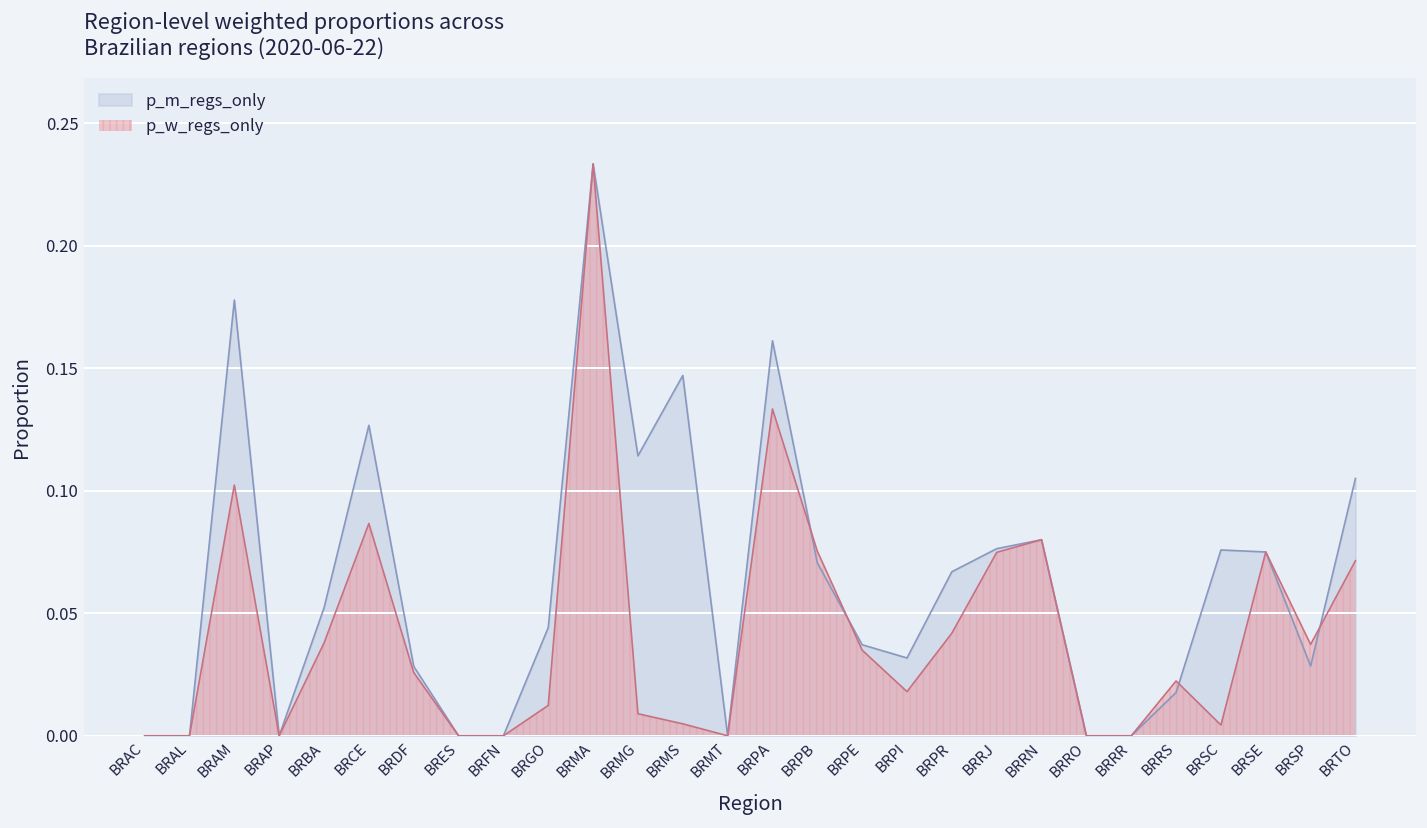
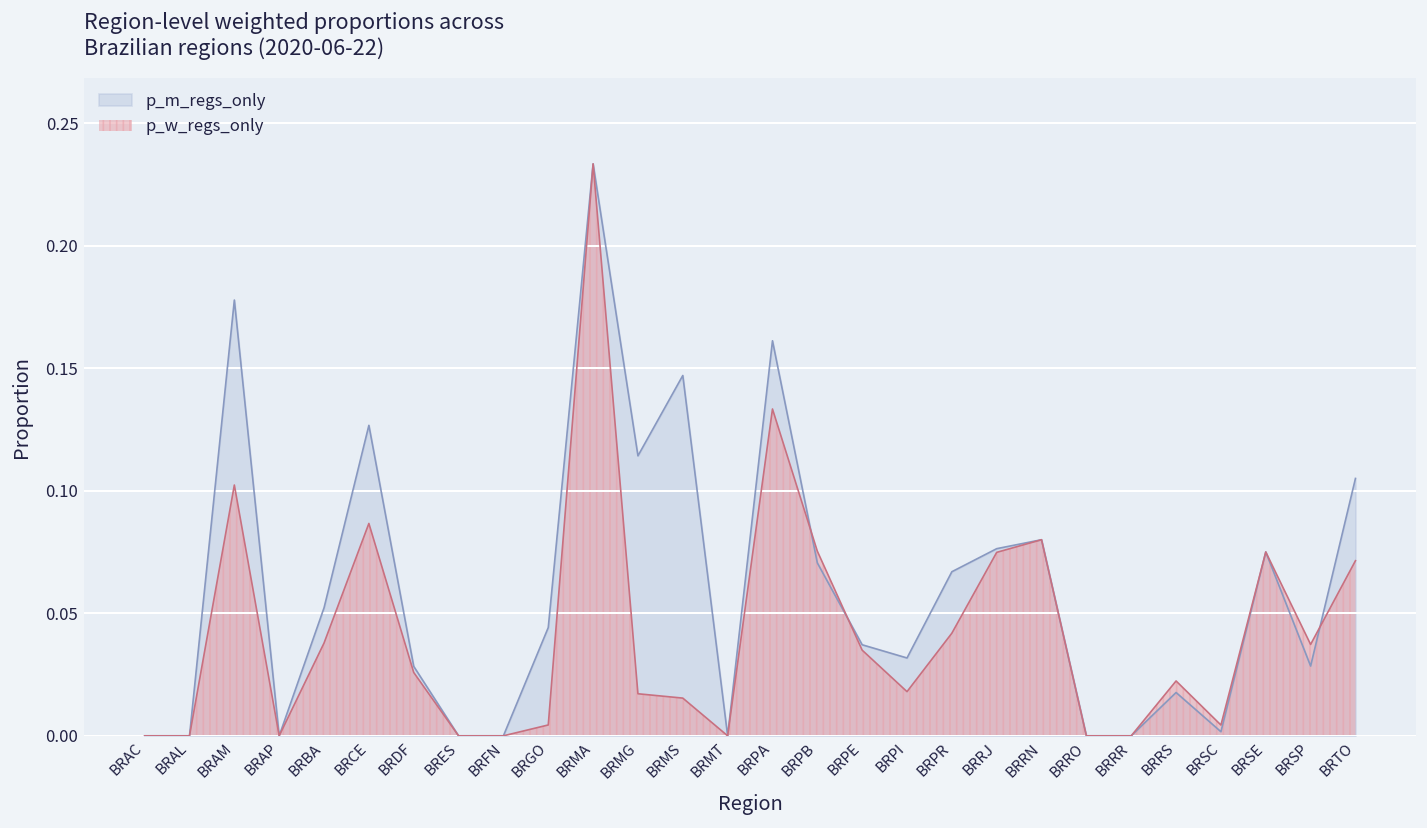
  {
    "p_m_regs_only": {
      "BRAM": 0.178,
      "BRBA": 0.052,
      "BRCE": 0.127,
      "BRDF": 0.028,
      "BRGO": 0.044,
      "BRMG": 0.114,
      "BRMS": 0.147,
      "BRPA": 0.161,
      "BRPB": 0.071,
      "BRPE": 0.037,
      "BRPI": 0.032,
      "BRPR": 0.067,
      "BRRJ": 0.076,
      "BRRS": 0.018,
-     "BRSC": 0.076,
+     "BRSC": 0.002,
      "BRSP": 0.028,
      "BRTO": 0.105
    },
    "p_w_regs_only": {
      "BRAM": 0.102,
      "BRBA": 0.038,
      "BRCE": 0.087,
      "BRDF": 0.026,
-     "BRGO": 0.012,
-     "BRMG": 0.009,
-     "BRMS": 0.005,
+     "BRGO": 0.004,
+     "BRMG": 0.017,
+     "BRMS": 0.015,
      "BRPA": 0.133,
      "BRPB": 0.075,
      "BRPE": 0.035,
      "BRPI": 0.018,
      "BRPR": 0.042,
      "BRRJ": 0.075,
      "BRRS": 0.022,
      "BRSC": 0.004,
      "BRSP": 0.037,
      "BRTO": 0.071
    }
  }
